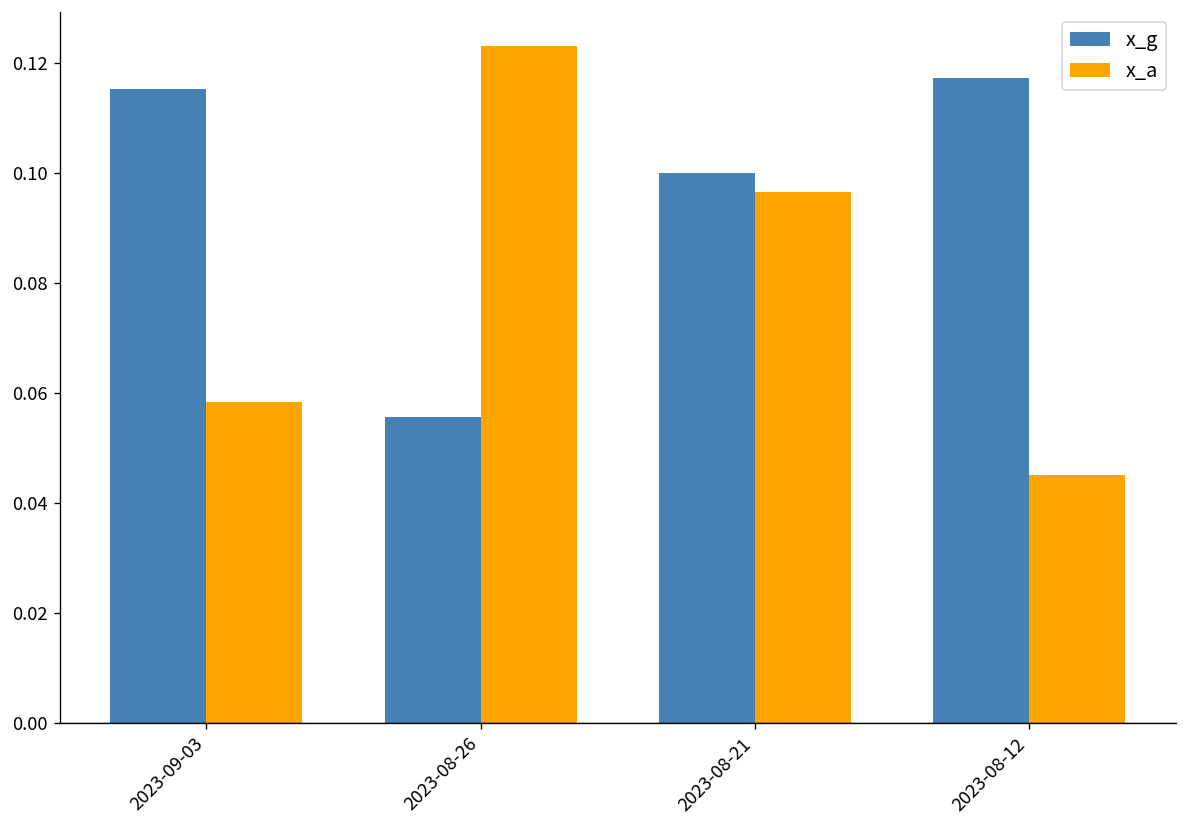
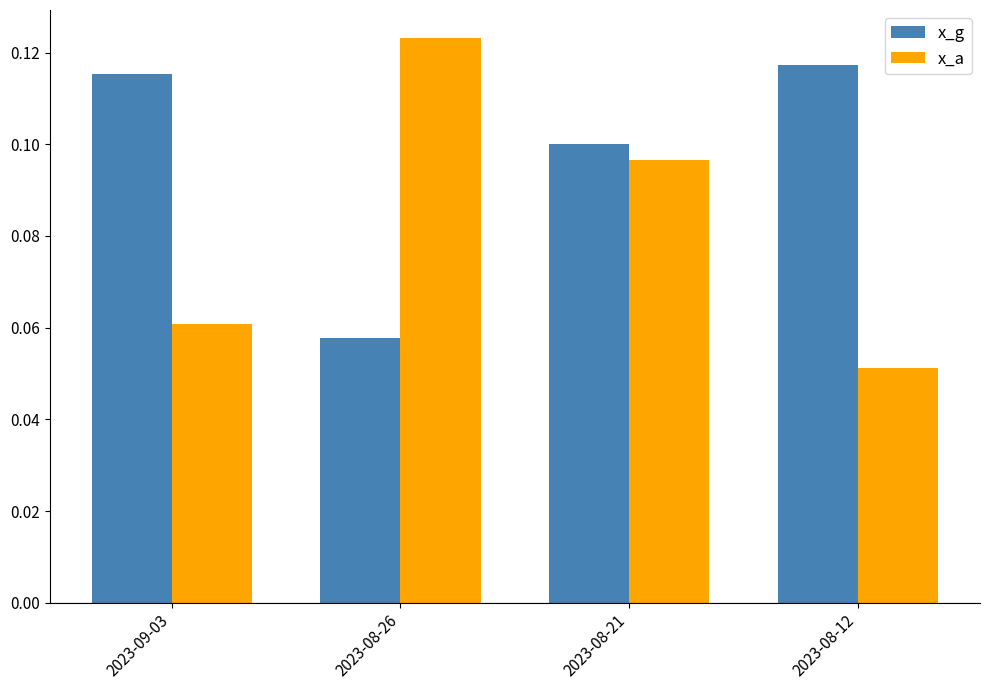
  {
    "x_g": {
      "2023-09-03": 0.115,
-     "2023-08-26": 0.056,
+     "2023-08-26": 0.058,
      "2023-08-21": 0.100,
      "2023-08-12": 0.117
    },
    "x_a": {
-     "2023-09-03": 0.058,
+     "2023-09-03": 0.061,
      "2023-08-26": 0.123,
      "2023-08-21": 0.097,
-     "2023-08-12": 0.045
+     "2023-08-12": 0.051
    }
  }
